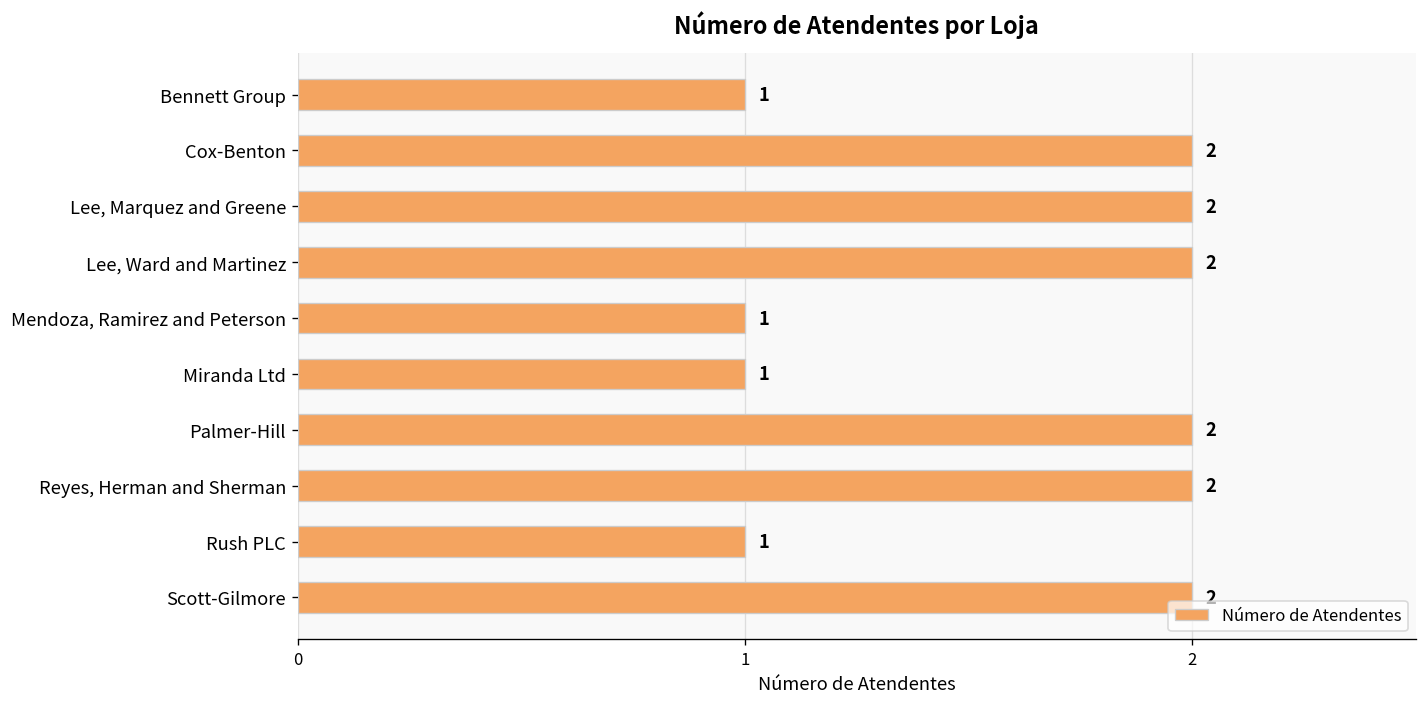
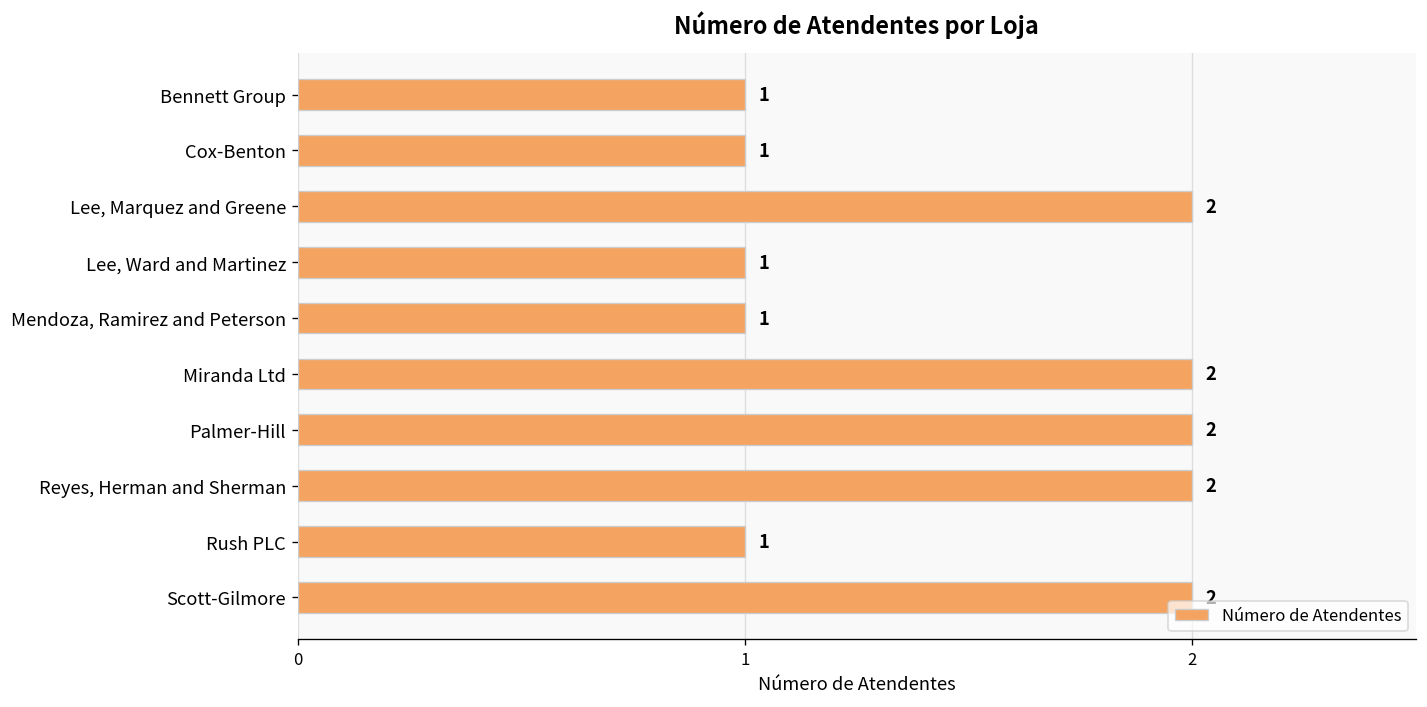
  {
    "Bennett Group": 1,
-   "Cox-Benton": 2,
+   "Cox-Benton": 1,
    "Lee, Marquez and Greene": 2,
-   "Lee, Ward and Martinez": 2,
+   "Lee, Ward and Martinez": 1,
    "Mendoza, Ramirez and Peterson": 1,
-   "Miranda Ltd": 1,
+   "Miranda Ltd": 2,
    "Palmer-Hill": 2,
    "Reyes, Herman and Sherman": 2,
    "Rush PLC": 1
  }
